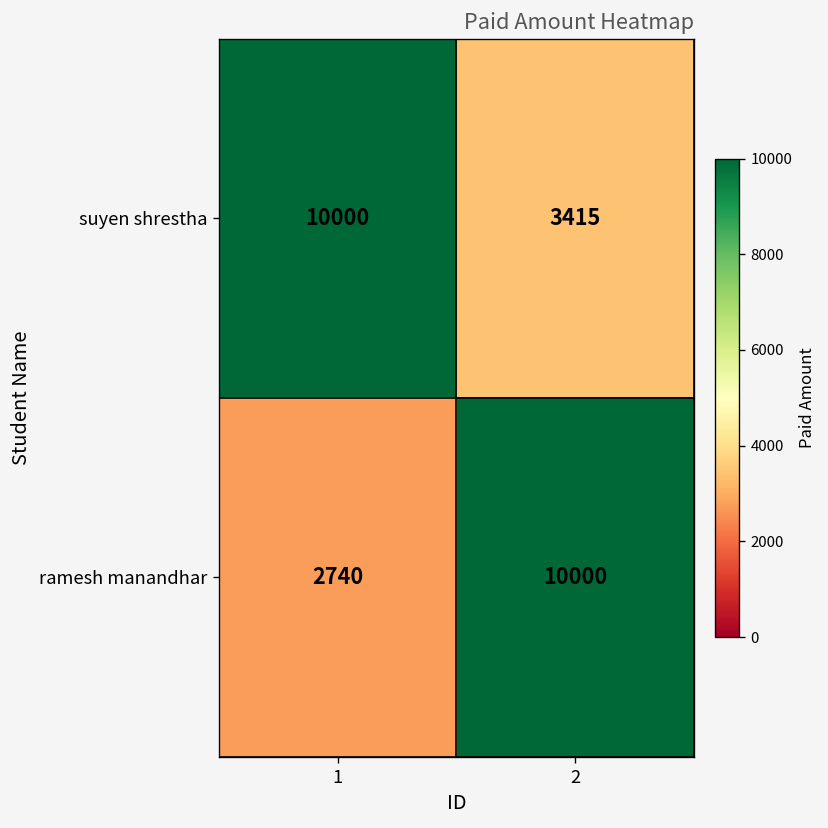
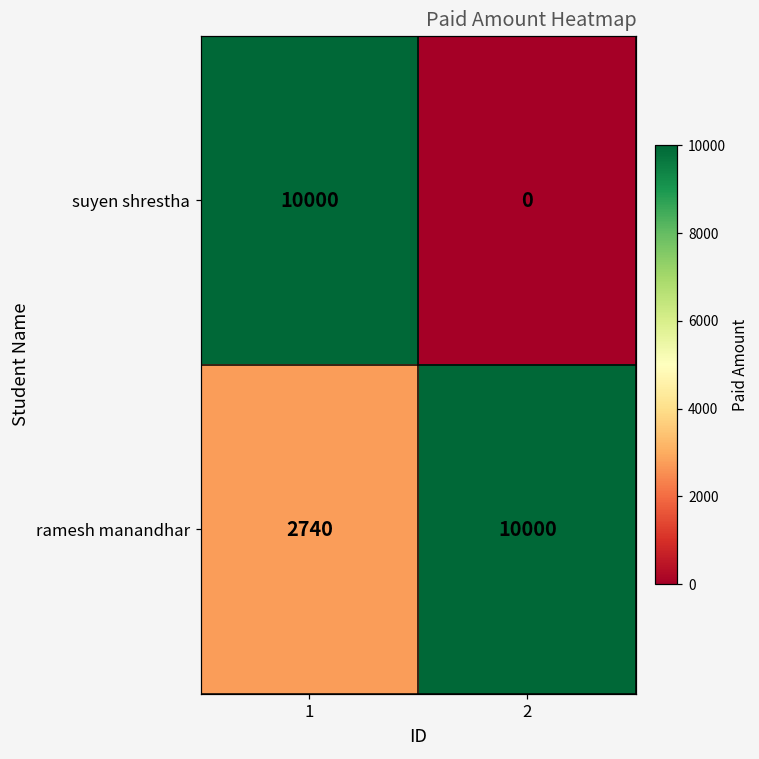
  {
    "suyen shrestha": {
      "1": 10000,
-     "2": 3415
+     "2": 0
    },
    "ramesh manandhar": {
      "1": 2740,
      "2": 10000
    }
  }
